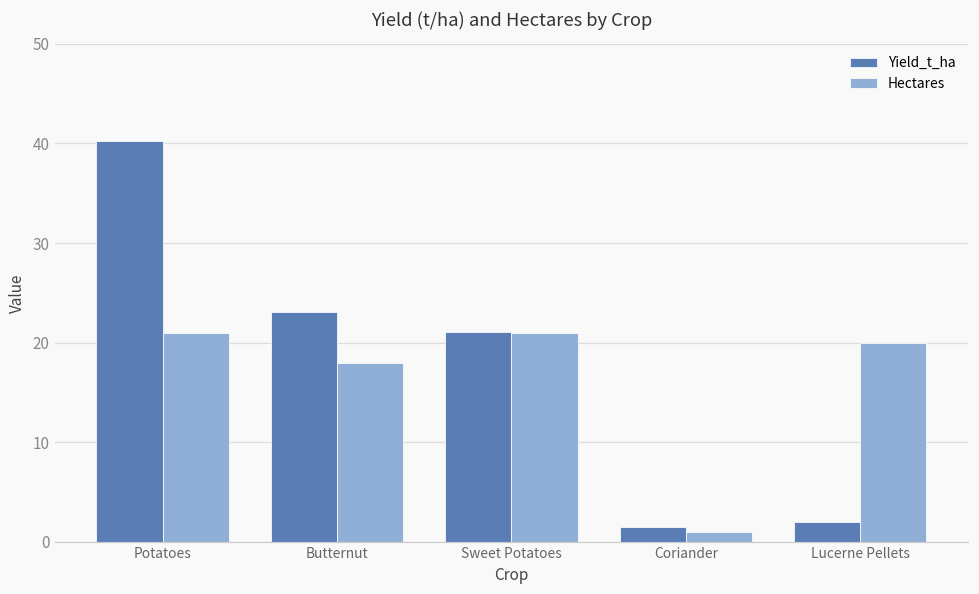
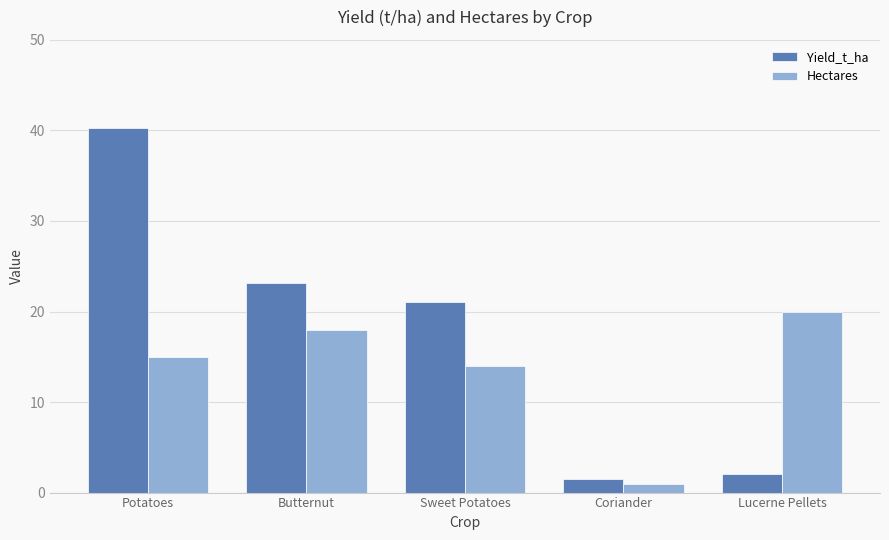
  {
    "Yield_t_ha": {
      "Potatoes": 40,
      "Butternut": 23,
      "Sweet Potatoes": 21,
      "Coriander": 2,
      "Lucerne Pellets": 2
    },
    "Hectares": {
-     "Potatoes": 21,
+     "Potatoes": 15,
      "Butternut": 18,
-     "Sweet Potatoes": 21,
+     "Sweet Potatoes": 14,
      "Coriander": 1,
      "Lucerne Pellets": 20
    }
  }
